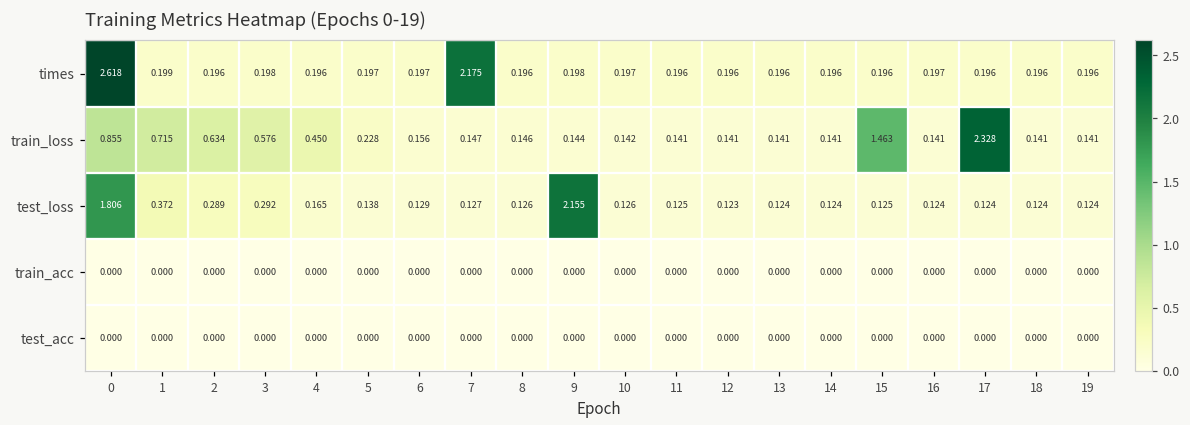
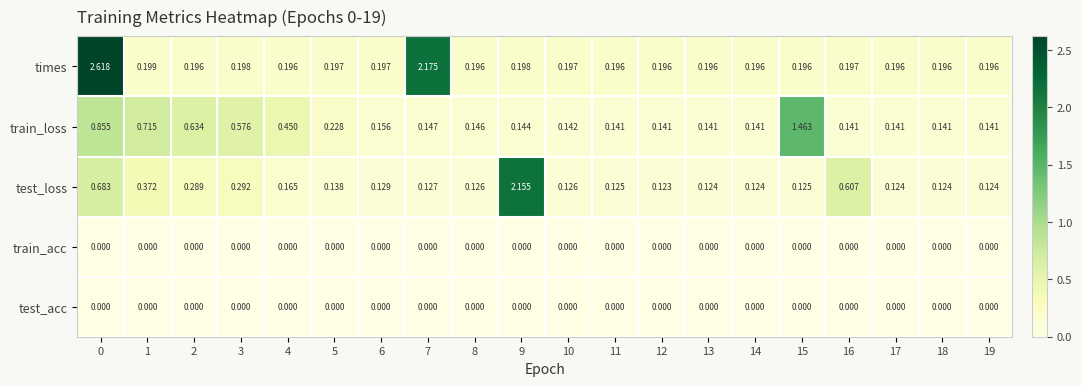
  {
    "times": {
      "0": 2.618,
      "1": 0.199,
      "2": 0.196,
      "3": 0.198,
      "4": 0.196,
      "5": 0.197,
      "6": 0.197,
      "7": 2.175,
      "8": 0.196,
      "9": 0.198,
      "10": 0.197,
      "11": 0.196,
      "12": 0.196,
      "13": 0.196,
      "14": 0.196,
      "15": 0.196,
      "16": 0.197,
      "17": 0.196,
      "18": 0.196,
      "19": 0.196
    },
    "train_loss": {
      "0": 0.855,
      "1": 0.715,
      "2": 0.634,
      "3": 0.576,
      "4": 0.450,
      "5": 0.228,
      "6": 0.156,
      "7": 0.147,
      "8": 0.146,
      "9": 0.144,
      "10": 0.142,
      "11": 0.141,
      "12": 0.141,
      "13": 0.141,
      "14": 0.141,
      "15": 1.463,
      "16": 0.141,
-     "17": 2.328,
+     "17": 0.141,
      "18": 0.141,
      "19": 0.141
    },
    "test_loss": {
-     "0": 1.806,
+     "0": 0.683,
      "1": 0.372,
      "2": 0.289,
      "3": 0.292,
      "4": 0.165,
      "5": 0.138,
      "6": 0.129,
      "7": 0.127,
      "8": 0.126,
      "9": 2.155,
      "10": 0.126,
      "11": 0.125,
      "12": 0.123,
      "13": 0.124,
      "14": 0.124,
      "15": 0.125,
-     "16": 0.124,
+     "16": 0.607,
      "17": 0.124,
      "18": 0.124,
      "19": 0.124
    },
    "train_acc": {
      "0": 0.000,
      "1": 0.000,
      "2": 0.000,
      "3": 0.000,
      "4": 0.000,
      "5": 0.000,
      "6": 0.000,
      "7": 0.000,
      "8": 0.000,
      "9": 0.000,
      "10": 0.000,
      "11": 0.000,
      "12": 0.000,
      "13": 0.000,
      "14": 0.000,
      "15": 0.000,
      "16": 0.000,
      "17": 0.000,
      "18": 0.000,
      "19": 0.000
    },
    "test_acc": {
      "0": 0.000,
      "1": 0.000,
      "2": 0.000,
      "3": 0.000,
      "4": 0.000,
      "5": 0.000,
      "6": 0.000,
      "7": 0.000,
      "8": 0.000,
      "9": 0.000,
      "10": 0.000,
      "11": 0.000,
      "12": 0.000,
      "13": 0.000,
      "14": 0.000,
      "15": 0.000,
      "16": 0.000,
      "17": 0.000,
      "18": 0.000,
      "19": 0.000
    }
  }
